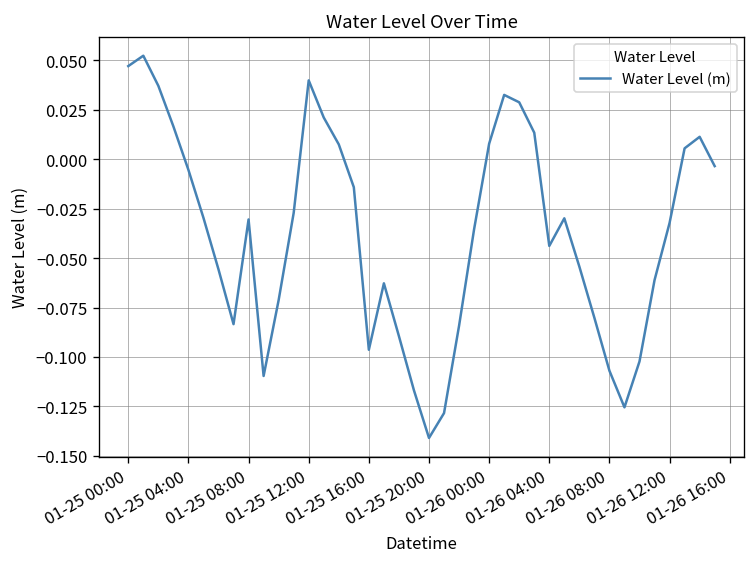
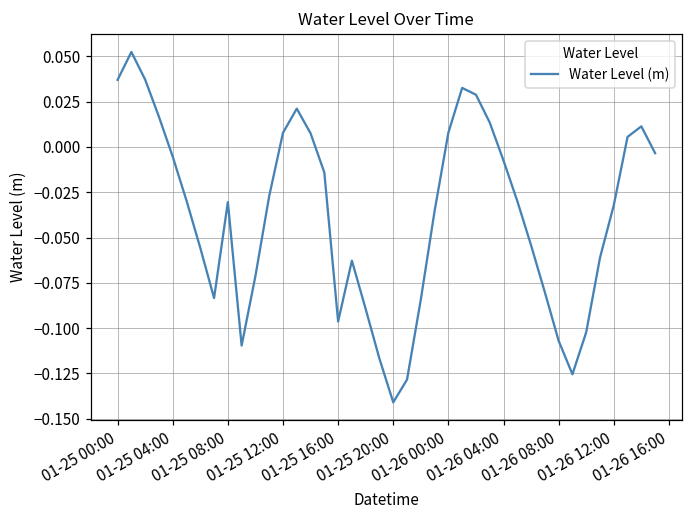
  {
-   "01-25 00:00": 0.047,
+   "01-25 00:00": 0.037,
    "01-25 04:00": -0.005,
    "01-25 08:00": -0.030,
-   "01-25 12:00": 0.040,
+   "01-25 12:00": 0.008,
    "01-25 16:00": -0.096,
    "01-25 20:00": -0.141,
    "01-26 00:00": 0.008,
-   "01-26 04:00": -0.044,
+   "01-26 04:00": -0.008,
    "01-26 08:00": -0.107,
    "01-26 12:00": -0.032
  }
